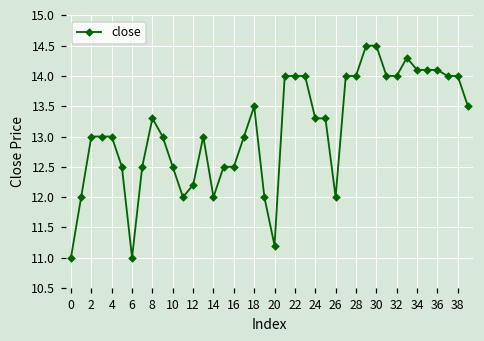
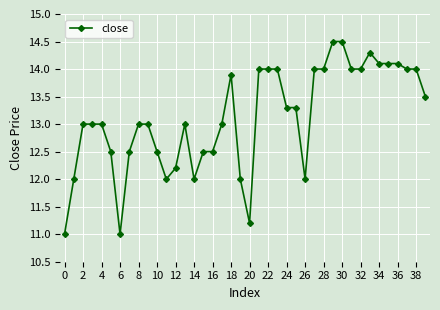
  {
    "0": 11.0,
    "2": 13.0,
    "4": 13.0,
    "6": 11.0,
-   "8": 13.3,
+   "8": 13.0,
    "10": 12.5,
    "12": 12.2,
    "14": 12.0,
    "16": 12.5,
-   "18": 13.5,
+   "18": 13.9,
    "20": 11.2,
    "22": 14.0,
    "24": 13.3,
    "26": 12.0,
    "28": 14.0,
    "30": 14.5,
    "32": 14.0,
    "34": 14.1,
    "36": 14.1,
    "38": 14.0
  }
